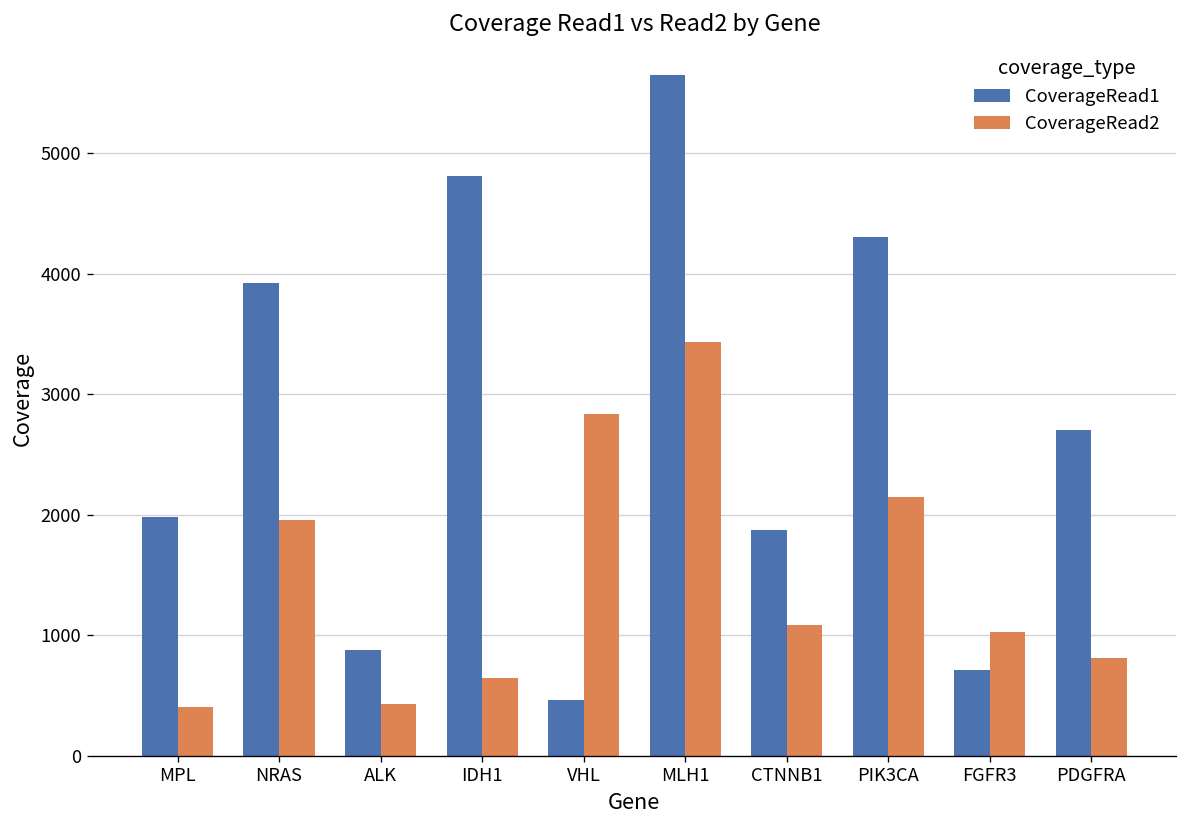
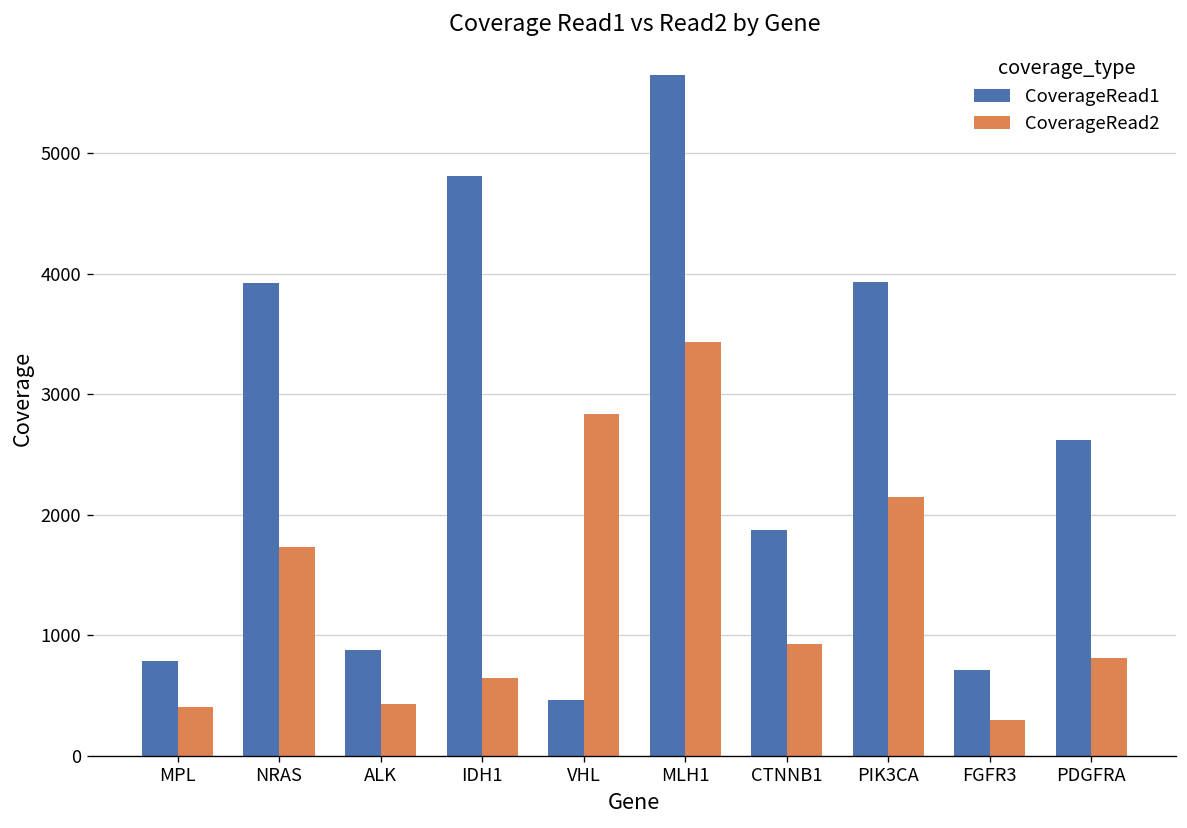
  {
    "CoverageRead1": {
-     "MPL": 1980,
+     "MPL": 780,
      "NRAS": 3930,
      "ALK": 870,
      "IDH1": 4820,
      "VHL": 460,
      "MLH1": 5650,
      "CTNNB1": 1870,
-     "PIK3CA": 4310,
+     "PIK3CA": 3940,
      "FGFR3": 710,
-     "PDGFRA": 2700
+     "PDGFRA": 2620
    },
    "CoverageRead2": {
      "MPL": 400,
-     "NRAS": 1950,
+     "NRAS": 1730,
      "ALK": 430,
      "IDH1": 650,
      "VHL": 2840,
      "MLH1": 3440,
-     "CTNNB1": 1090,
+     "CTNNB1": 930,
      "PIK3CA": 2150,
-     "FGFR3": 1020,
+     "FGFR3": 300,
      "PDGFRA": 810
    }
  }
